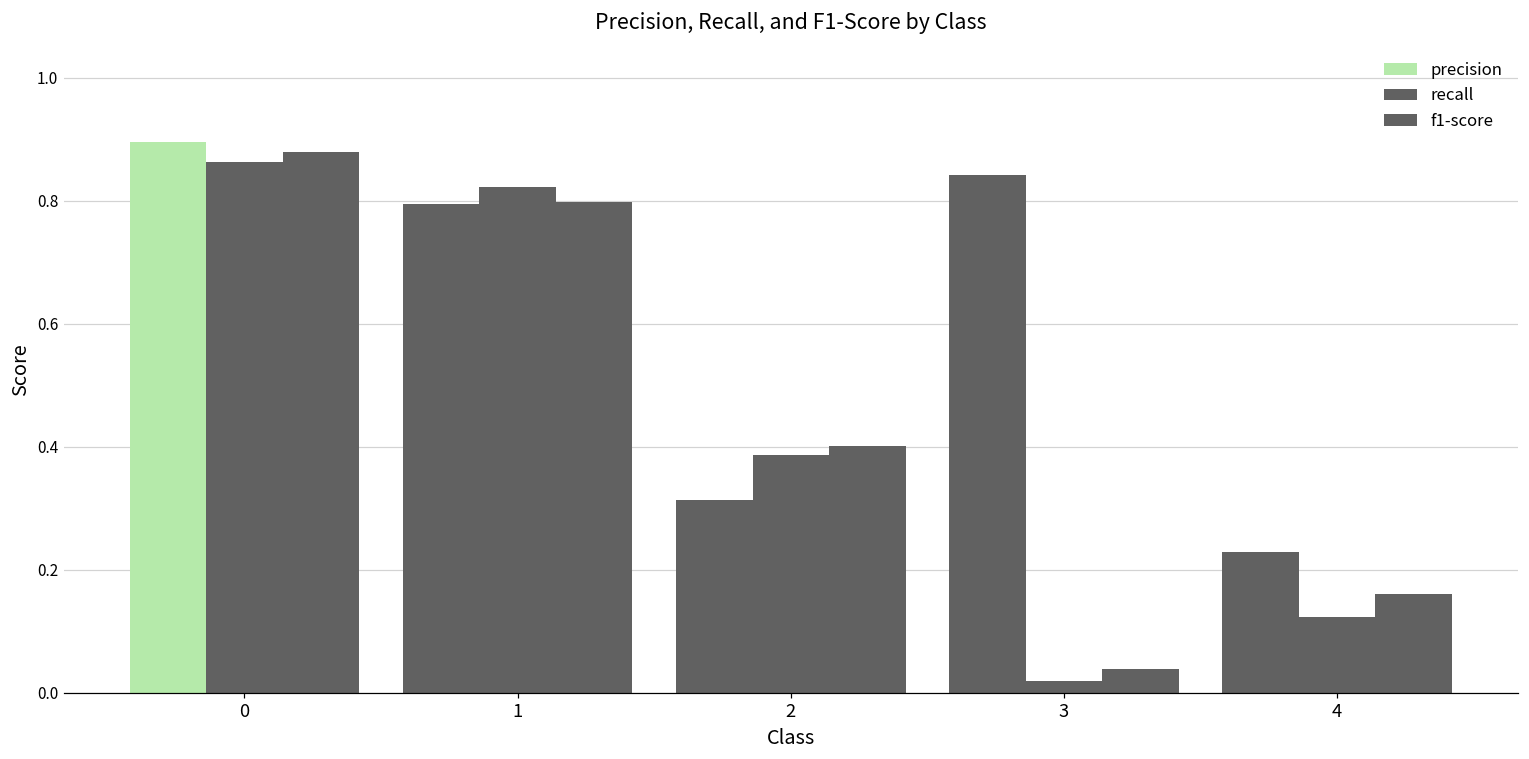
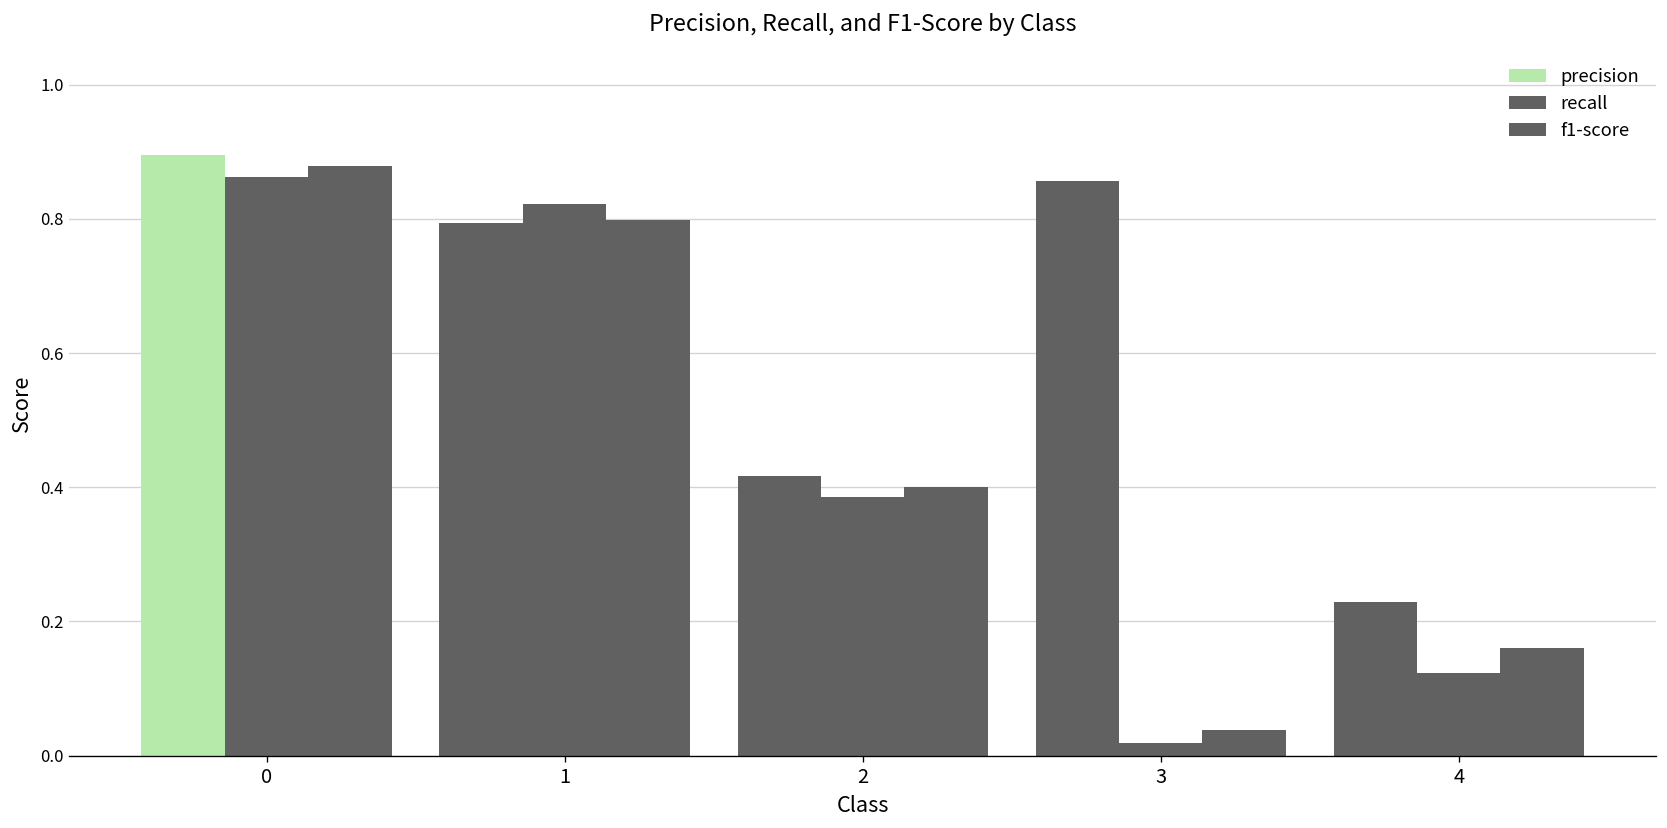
  {
    "precision": {
      "0": 0.90,
      "1": 0.79,
-     "2": 0.31,
-     "3": 0.84,
+     "2": 0.42,
+     "3": 0.86,
      "4": 0.23
    }
  }
